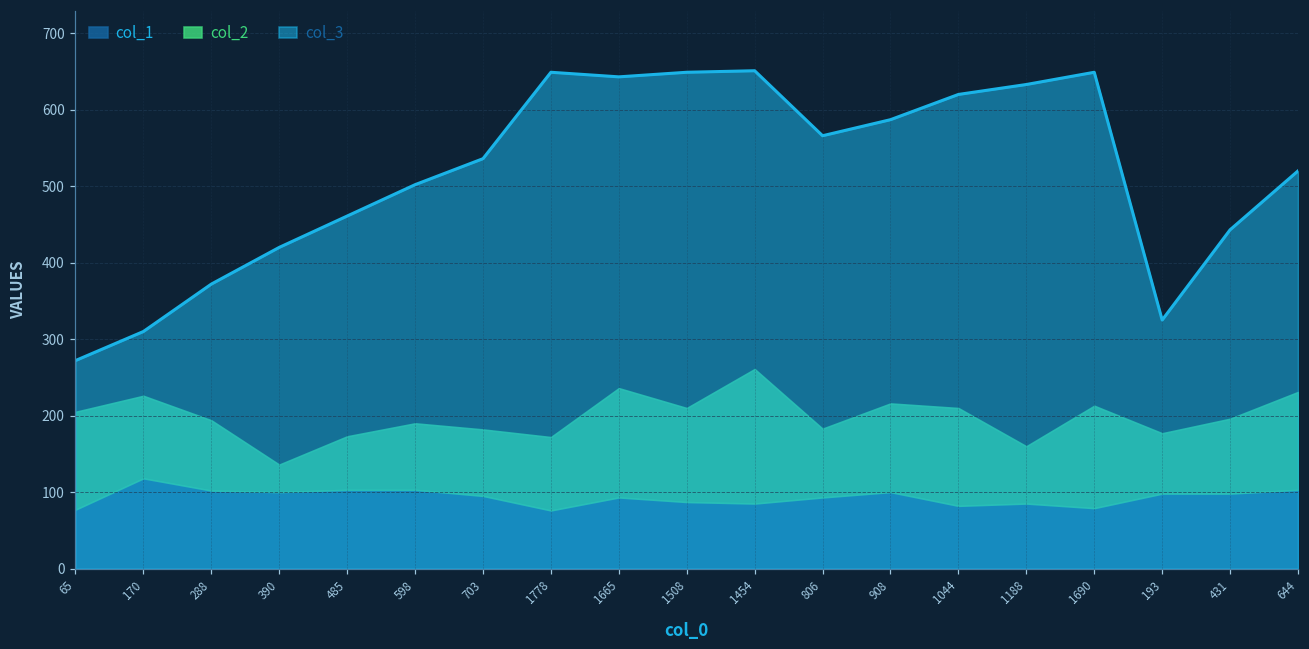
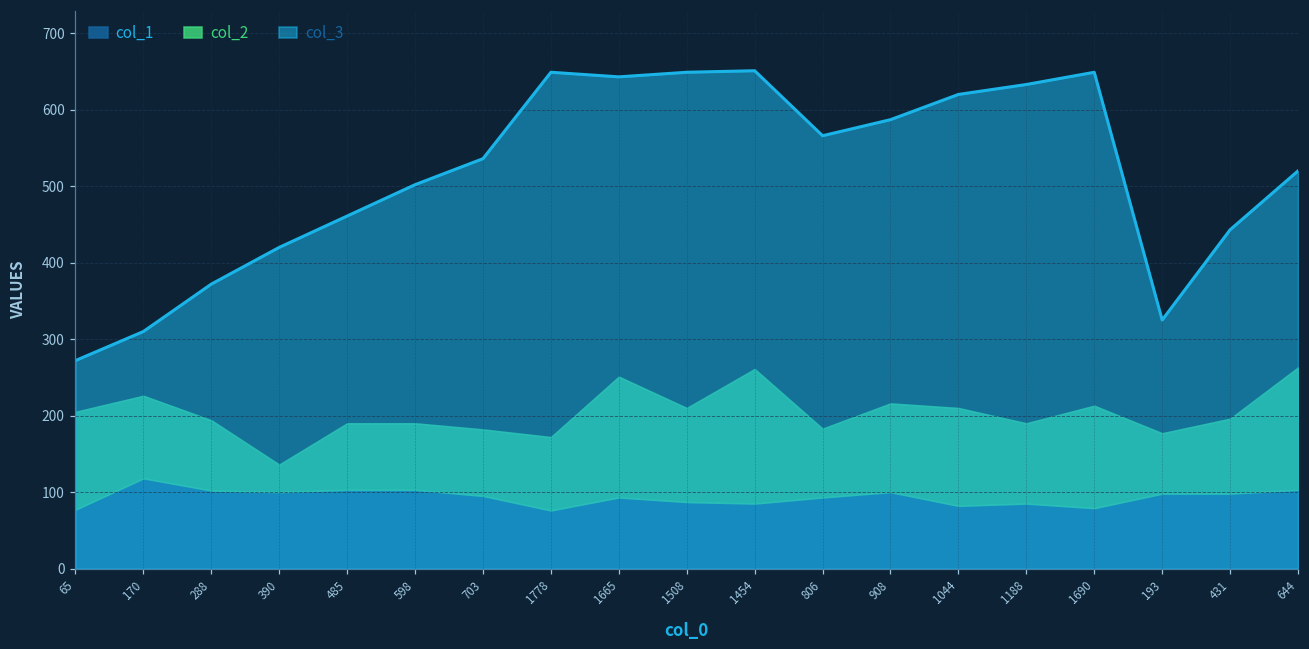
  {
    "col_2": {
      "65": 130,
      "170": 110,
      "288": 90,
      "390": 40,
-     "485": 70,
+     "485": 90,
      "598": 90,
      "703": 90,
      "1778": 100,
-     "1665": 140,
+     "1665": 160,
      "1508": 120,
      "1454": 180,
      "806": 90,
      "908": 120,
      "1044": 130,
-     "1188": 80,
+     "1188": 110,
      "1690": 130,
      "193": 80,
      "431": 100,
-     "644": 130
+     "644": 160
    }
  }
